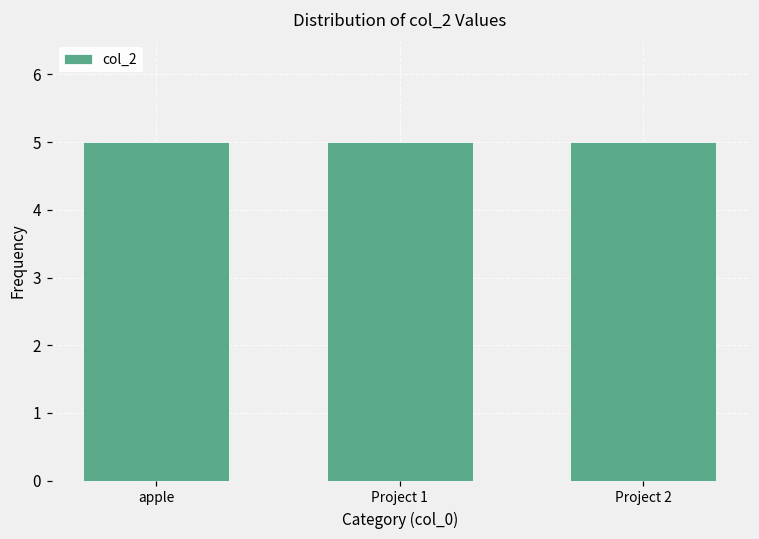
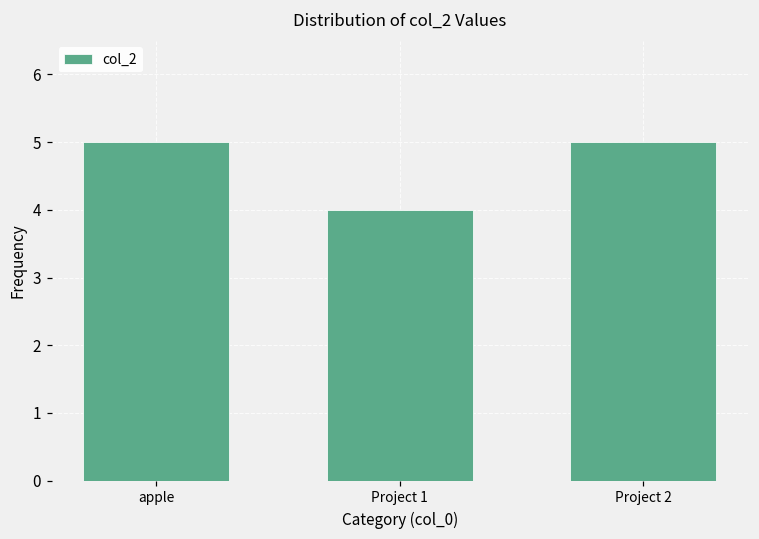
  {
    "apple": 5,
-   "Project 1": 5,
+   "Project 1": 4,
    "Project 2": 5
  }
